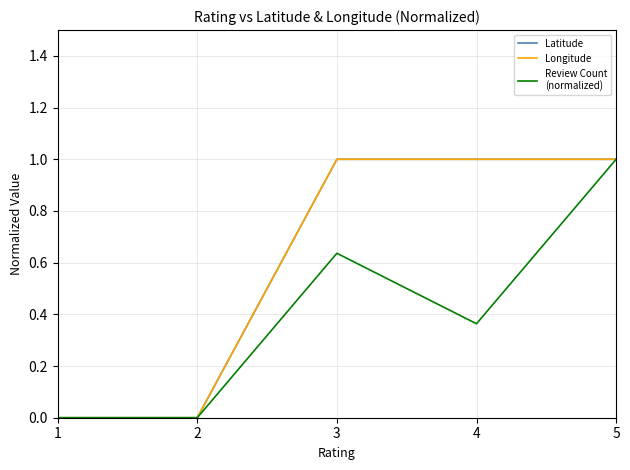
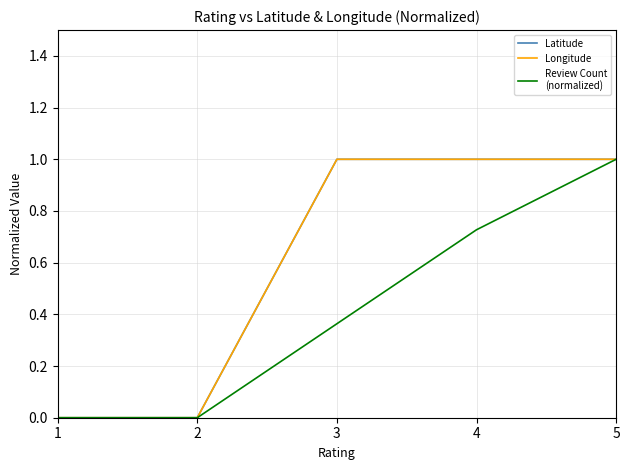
  {
    "Longitude": {
      "3": 1.00,
      "4": 1.00
    },
    "Review Count (normalized)": {
-     "3": 0.64,
-     "4": 0.36
+     "3": 0.36,
+     "4": 0.73
    }
  }
